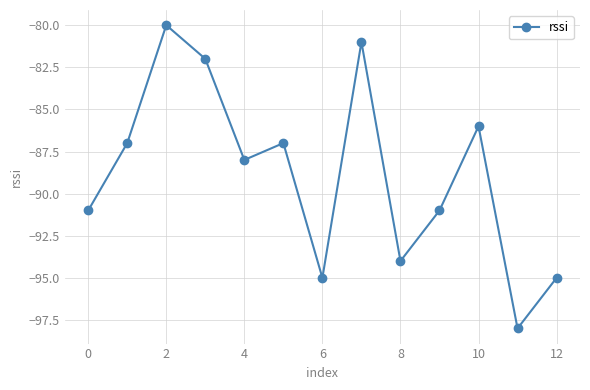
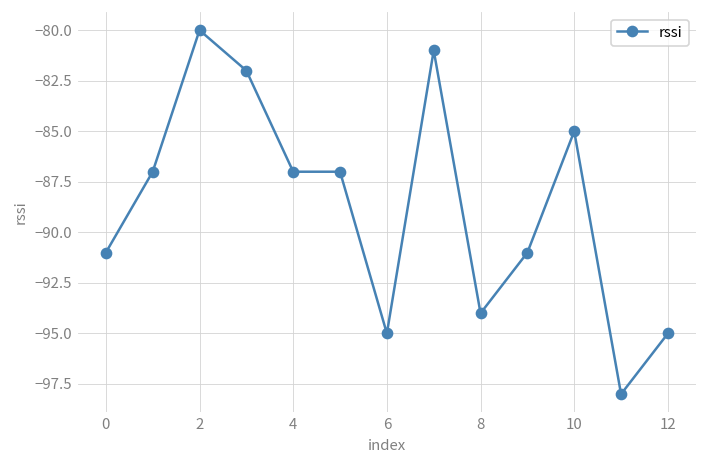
  {
    "0": -91,
    "2": -80,
-   "4": -88,
+   "4": -87,
    "6": -95,
    "8": -94,
-   "10": -86,
+   "10": -85,
    "12": -95
  }
